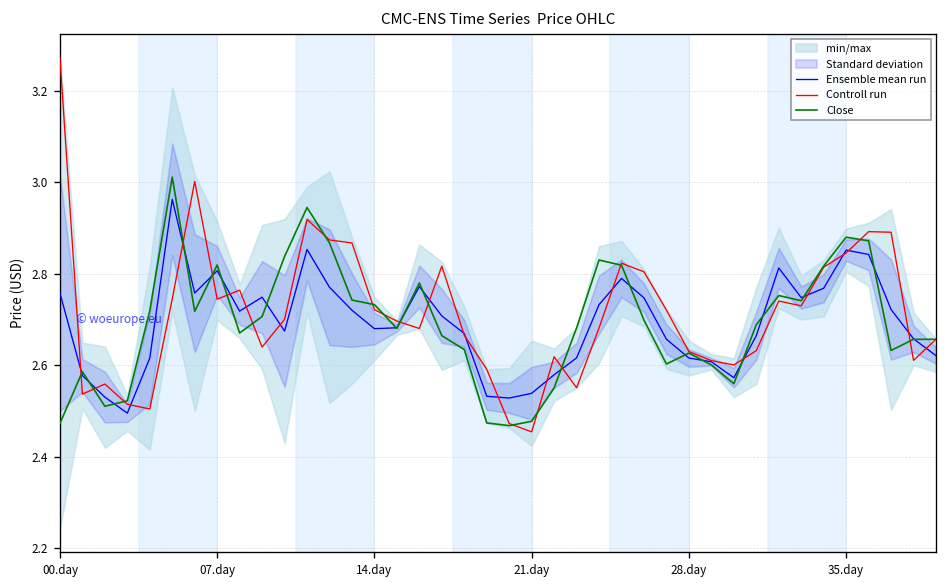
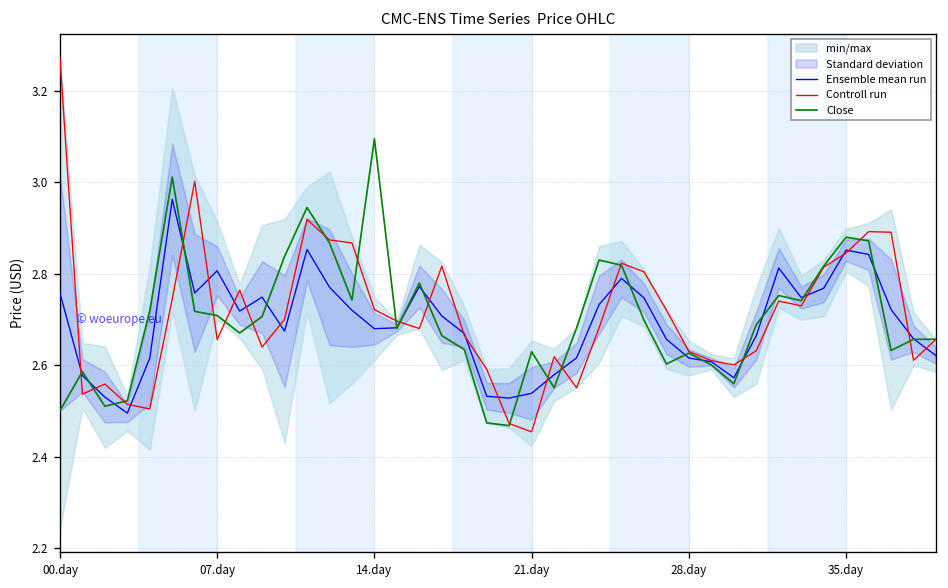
  {
    "Controll run": {
-     "07.day": 2.74,
+     "07.day": 2.66,
      "14.day": 2.72,
      "21.day": 2.45
    },
    "Close": {
-     "00.day": 2.47,
-     "07.day": 2.82,
-     "14.day": 2.73,
-     "21.day": 2.48
+     "00.day": 2.50,
+     "07.day": 2.71,
+     "14.day": 3.10,
+     "21.day": 2.63
    }
  }
